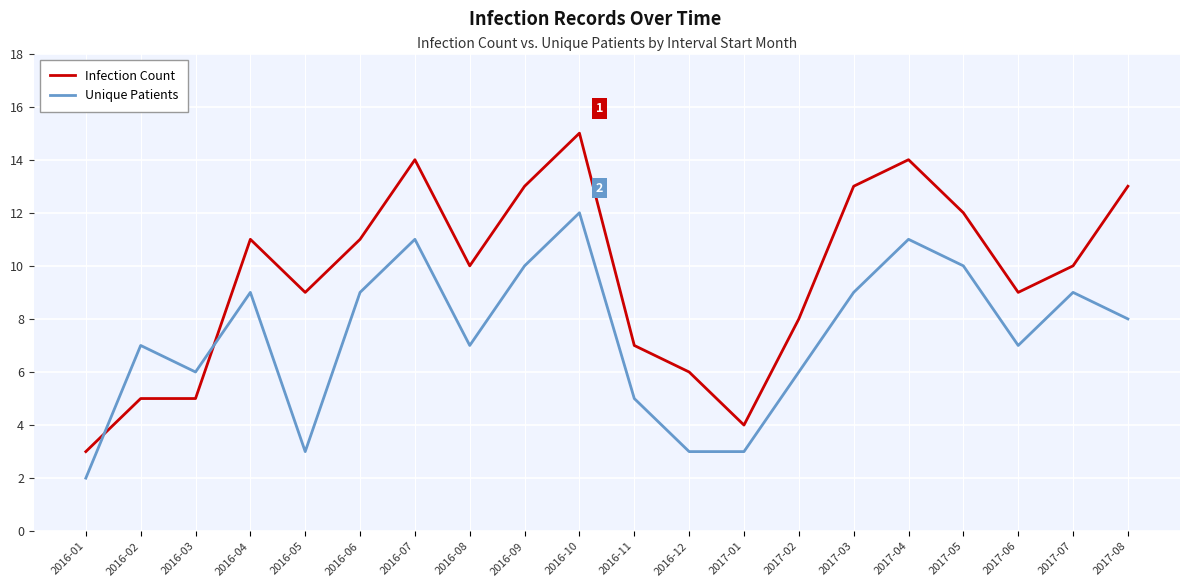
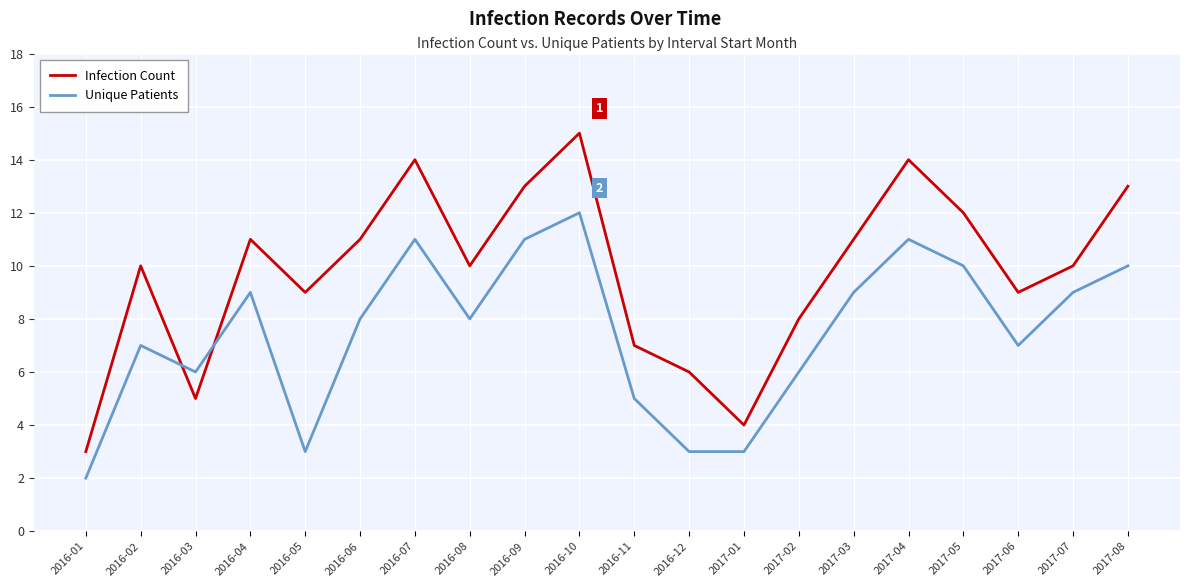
  {
    "Infection Count": {
      "2016-01": 3,
-     "2016-02": 5,
+     "2016-02": 10,
      "2016-03": 5,
      "2016-04": 11,
      "2016-05": 9,
      "2016-06": 11,
      "2016-07": 14,
      "2016-08": 10,
      "2016-09": 13,
      "2016-11": 7,
      "2016-12": 6,
      "2017-01": 4,
      "2017-02": 8,
-     "2017-03": 13,
+     "2017-03": 11,
      "2017-04": 14,
      "2017-05": 12,
      "2017-06": 9,
      "2017-07": 10,
      "2017-08": 13
    },
    "Unique Patients": {
      "2016-01": 2,
      "2016-02": 7,
      "2016-03": 6,
      "2016-04": 9,
      "2016-05": 3,
-     "2016-06": 9,
+     "2016-06": 8,
      "2016-07": 11,
-     "2016-08": 7,
-     "2016-09": 10,
+     "2016-08": 8,
+     "2016-09": 11,
      "2016-11": 5,
      "2016-12": 3,
      "2017-01": 3,
      "2017-02": 6,
      "2017-03": 9,
      "2017-04": 11,
      "2017-05": 10,
      "2017-06": 7,
      "2017-07": 9,
-     "2017-08": 8
+     "2017-08": 10
    }
  }
